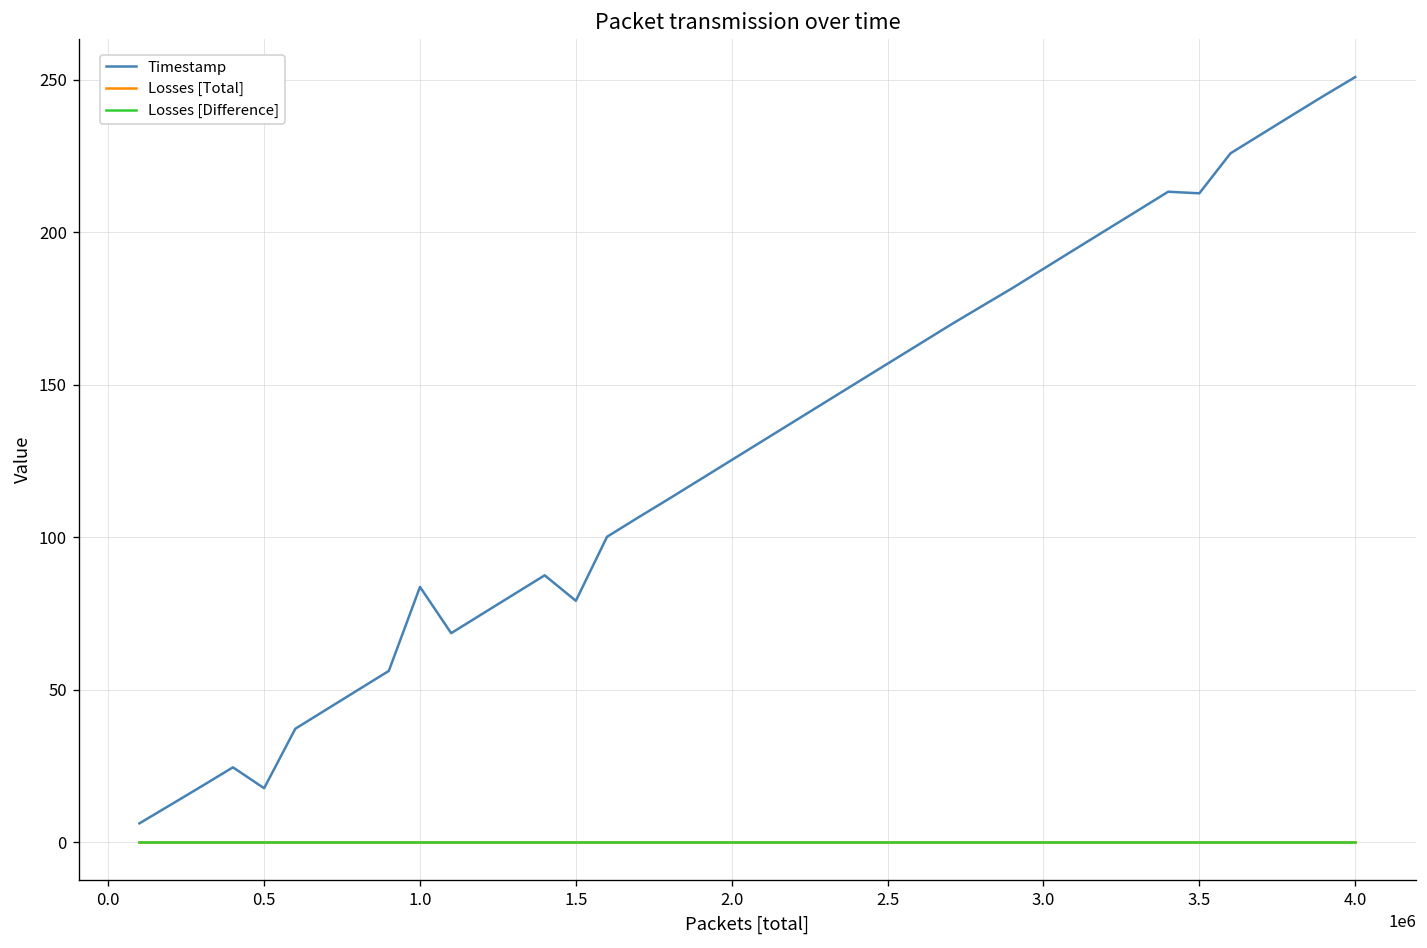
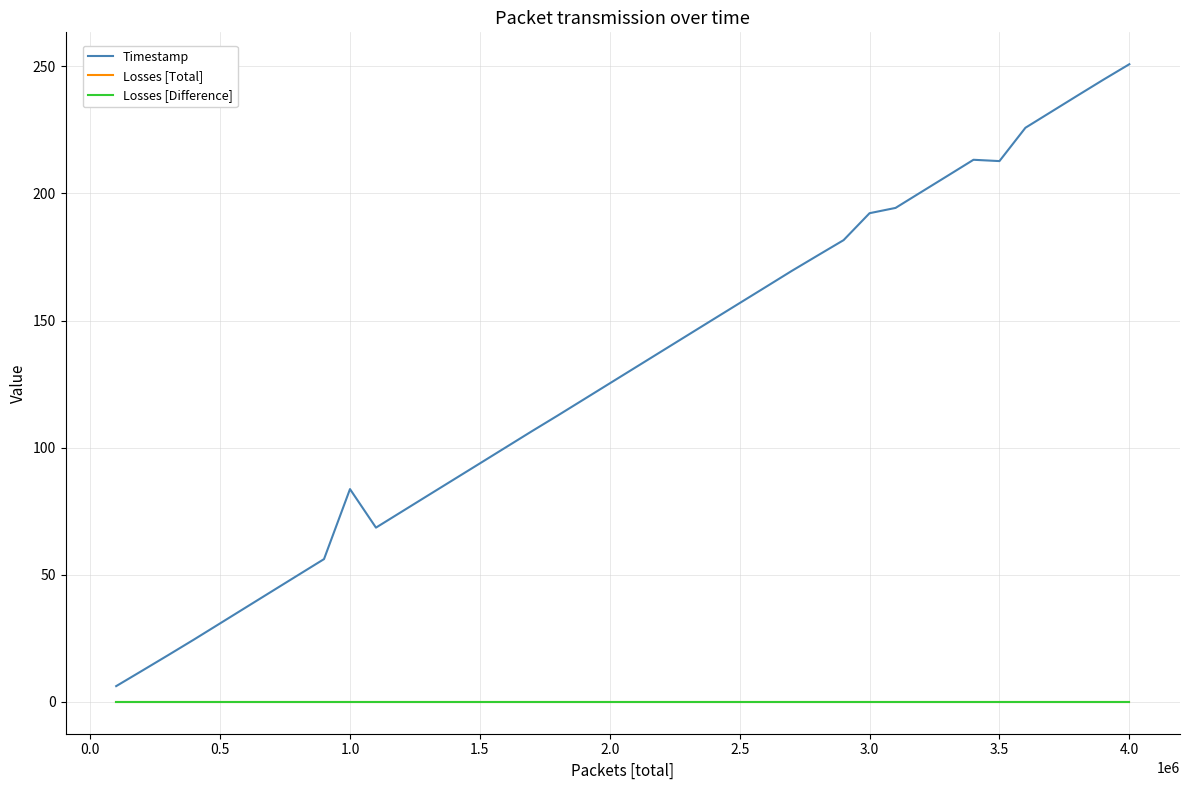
  {
    "Timestamp": {
-     "0.5": 18,
+     "0.5": 31,
      "1.0": 84,
-     "1.5": 79,
+     "1.5": 94,
      "2.0": 125,
      "2.5": 157,
-     "3.0": 188,
+     "3.0": 192,
      "3.5": 213,
      "4.0": 251
    },
    "Losses [Difference]": {
      "0.5": 0,
      "1.0": 0,
      "1.5": 0,
      "2.0": 0,
      "2.5": 0,
      "3.0": 0,
      "3.5": 0,
      "4.0": 0
    }
  }
